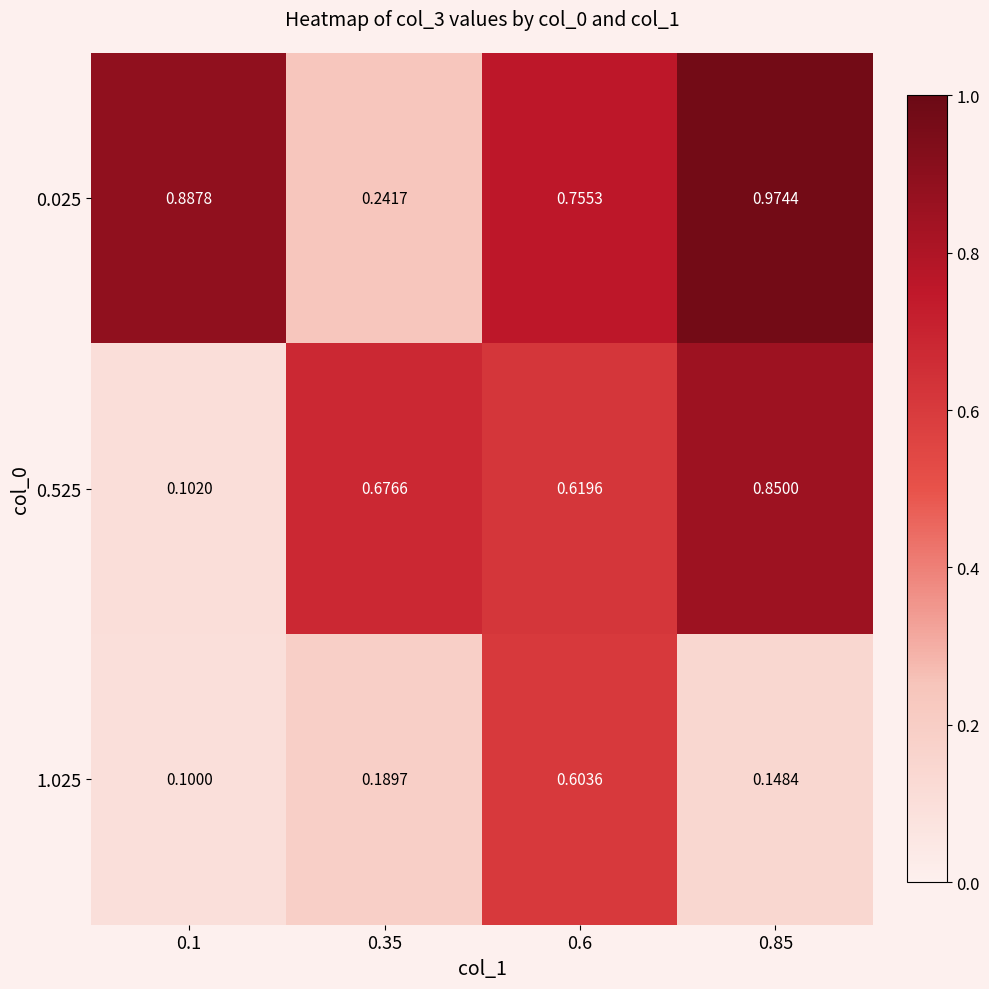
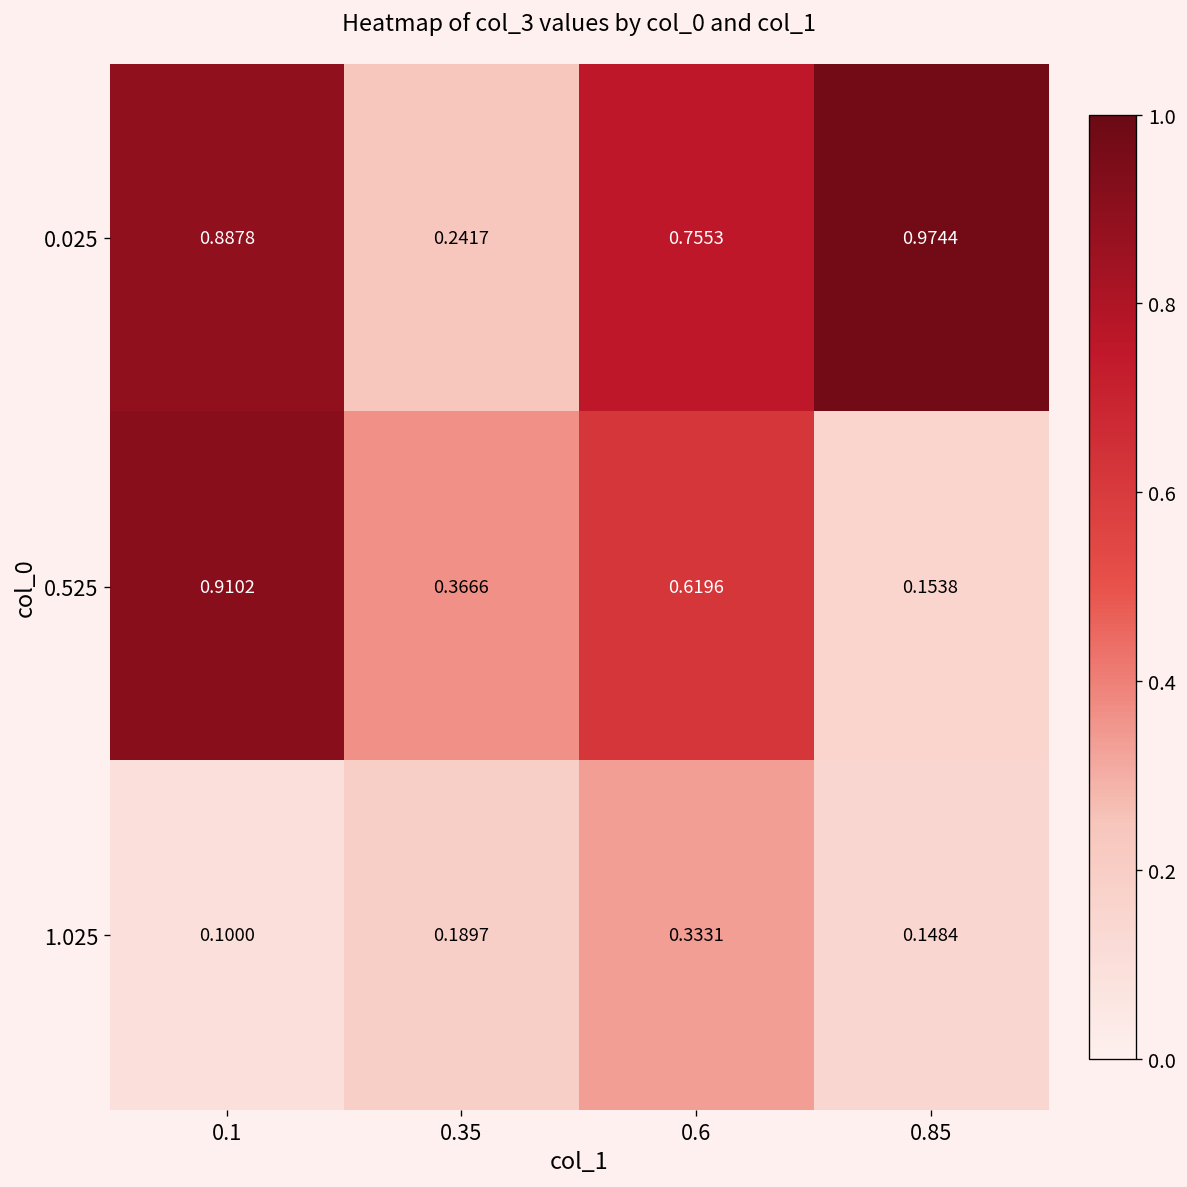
  {
    "0.025": {
      "0.1": 0.8878,
      "0.35": 0.2417,
      "0.6": 0.7553,
      "0.85": 0.9744
    },
    "0.525": {
-     "0.1": 0.1020,
-     "0.35": 0.6766,
+     "0.1": 0.9102,
+     "0.35": 0.3666,
      "0.6": 0.6196,
-     "0.85": 0.8500
+     "0.85": 0.1538
    },
    "1.025": {
      "0.1": 0.1000,
      "0.35": 0.1897,
-     "0.6": 0.6036,
+     "0.6": 0.3331,
      "0.85": 0.1484
    }
  }
